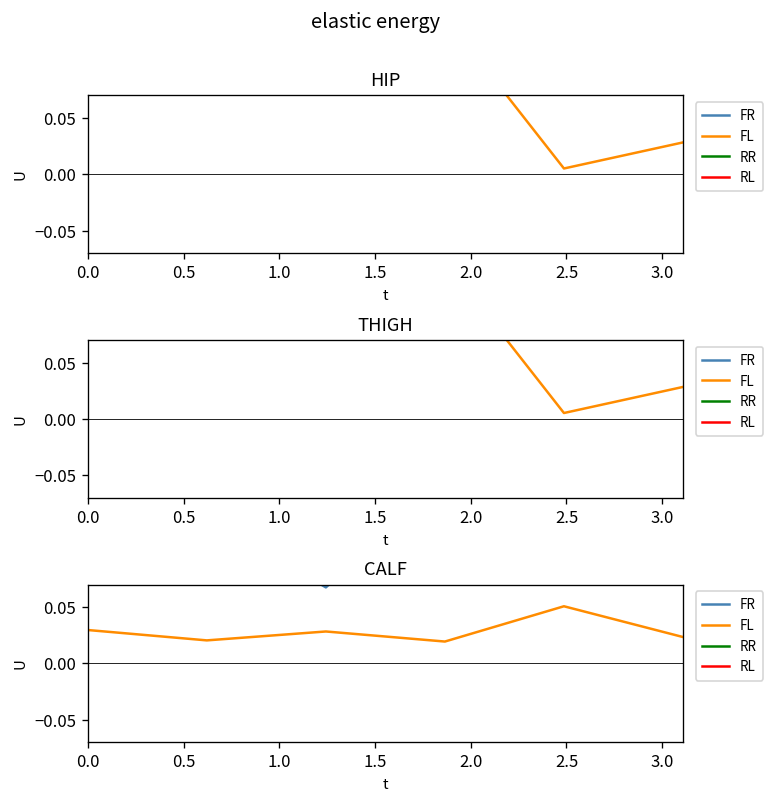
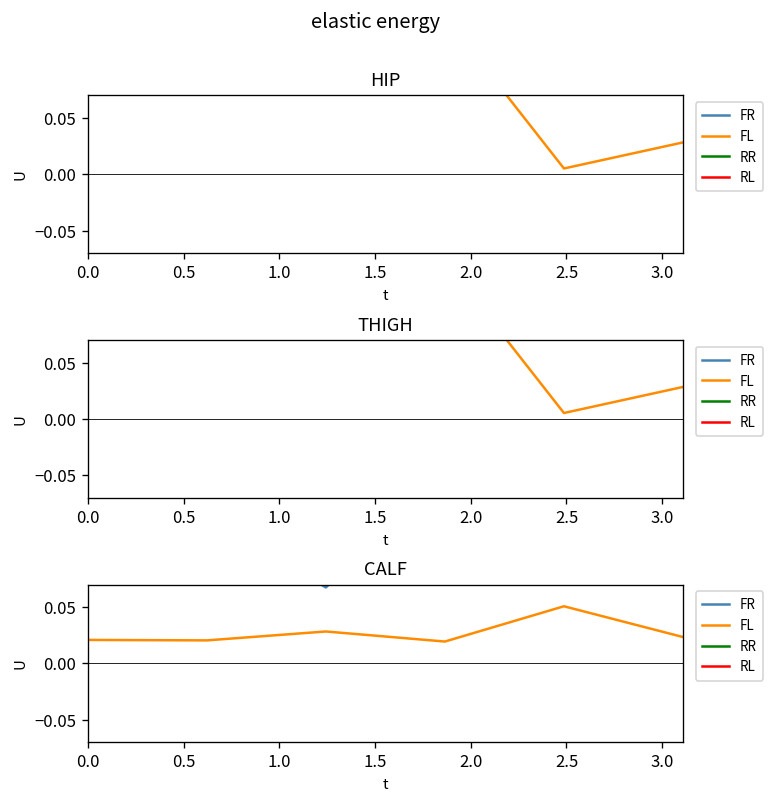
  {
    "CALF": {
      "FL": {
-       "0.0": 0.03
+       "0.0": 0.02
      }
    }
  }
